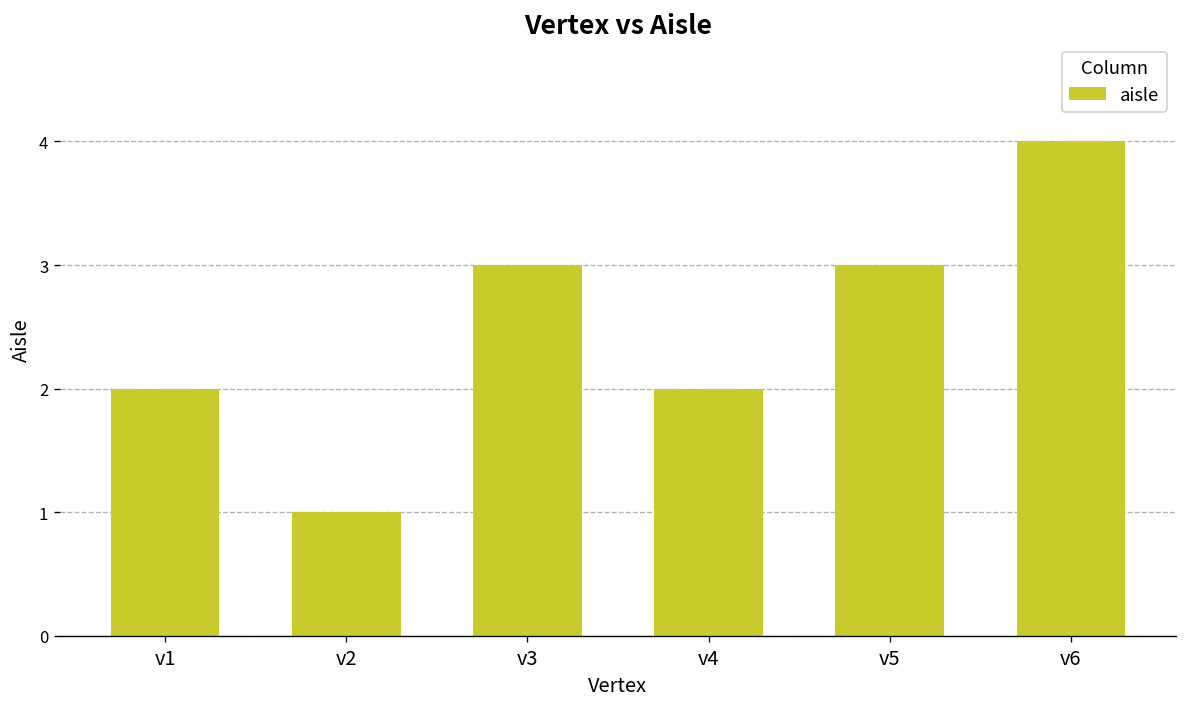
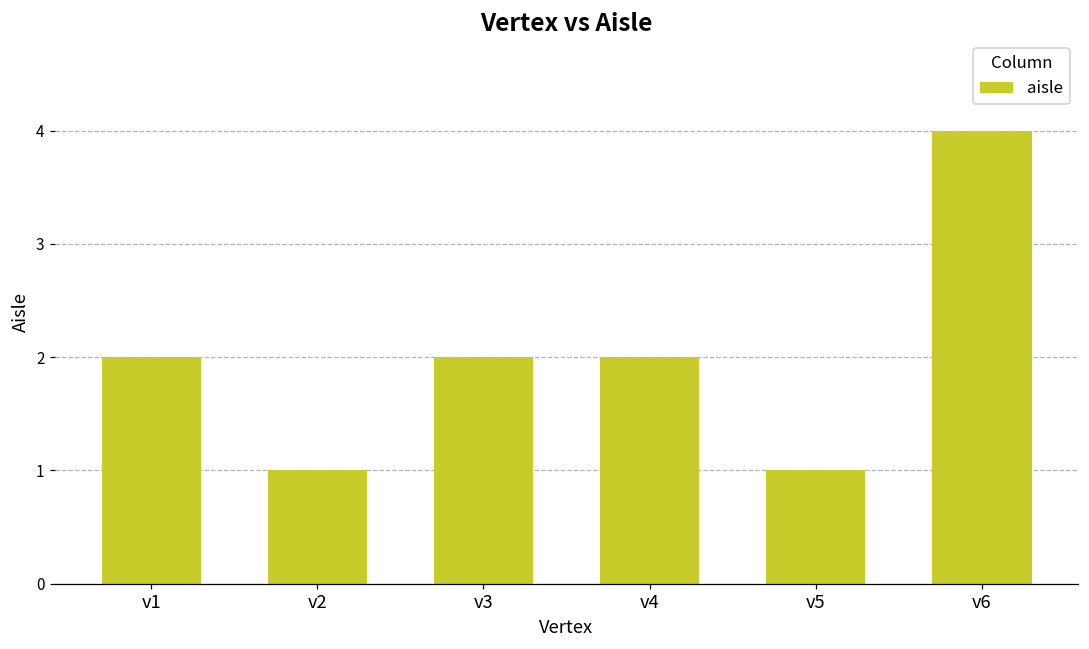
  {
    "v1": 2,
    "v2": 1,
-   "v3": 3,
+   "v3": 2,
    "v4": 2,
-   "v5": 3,
+   "v5": 1,
    "v6": 4
  }
